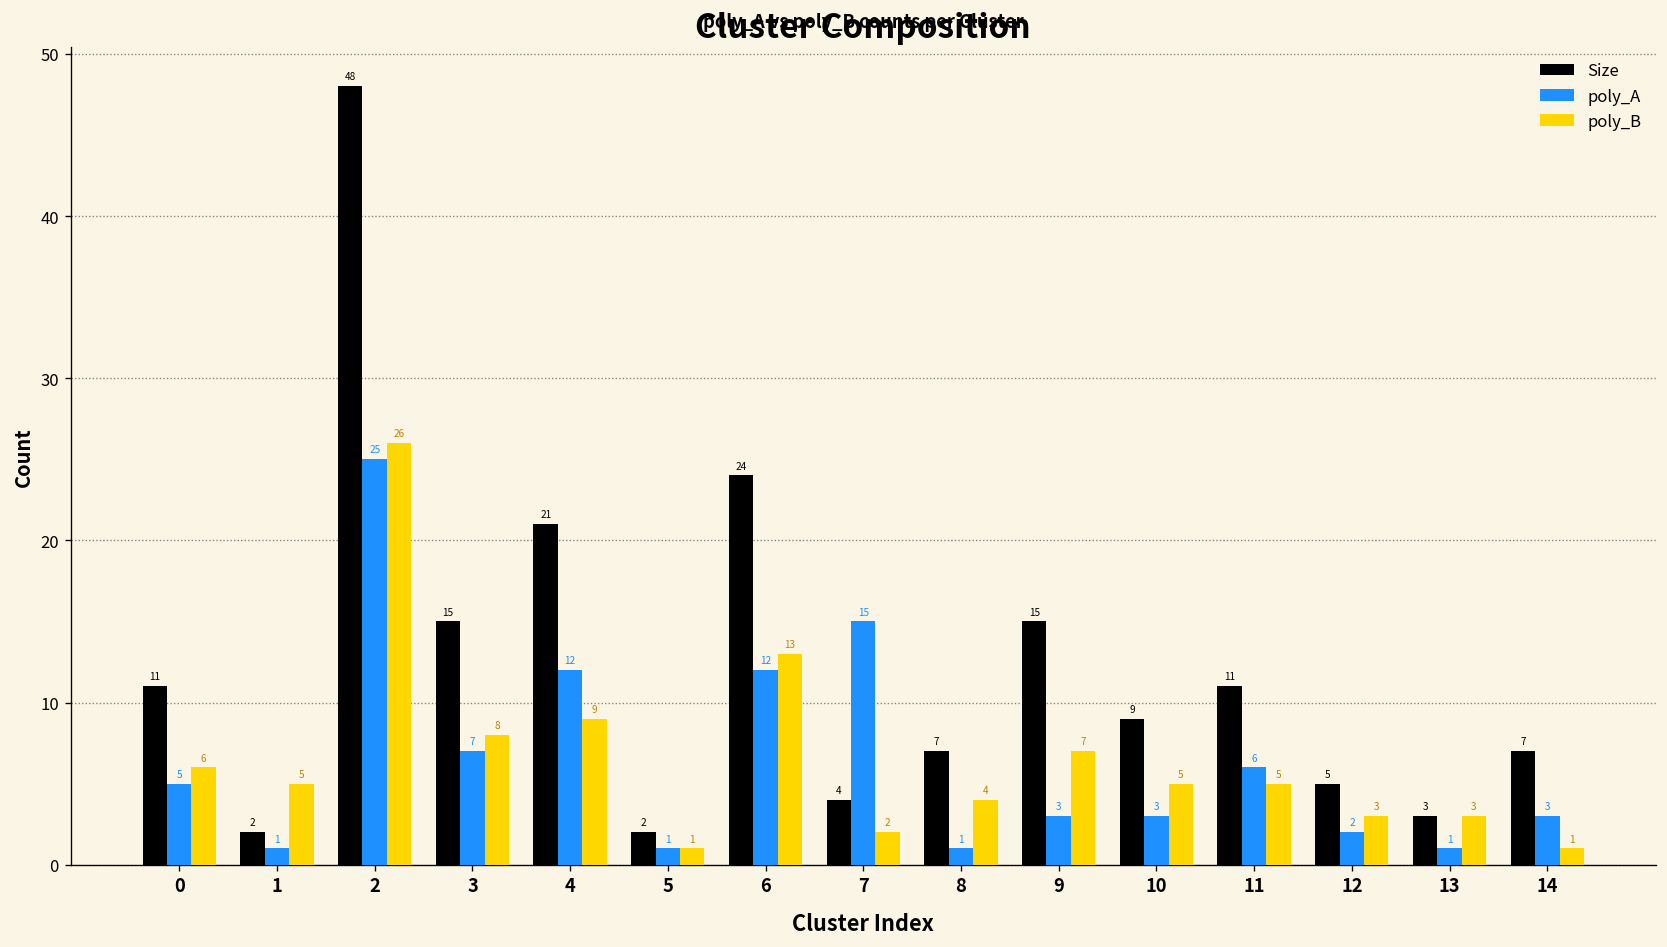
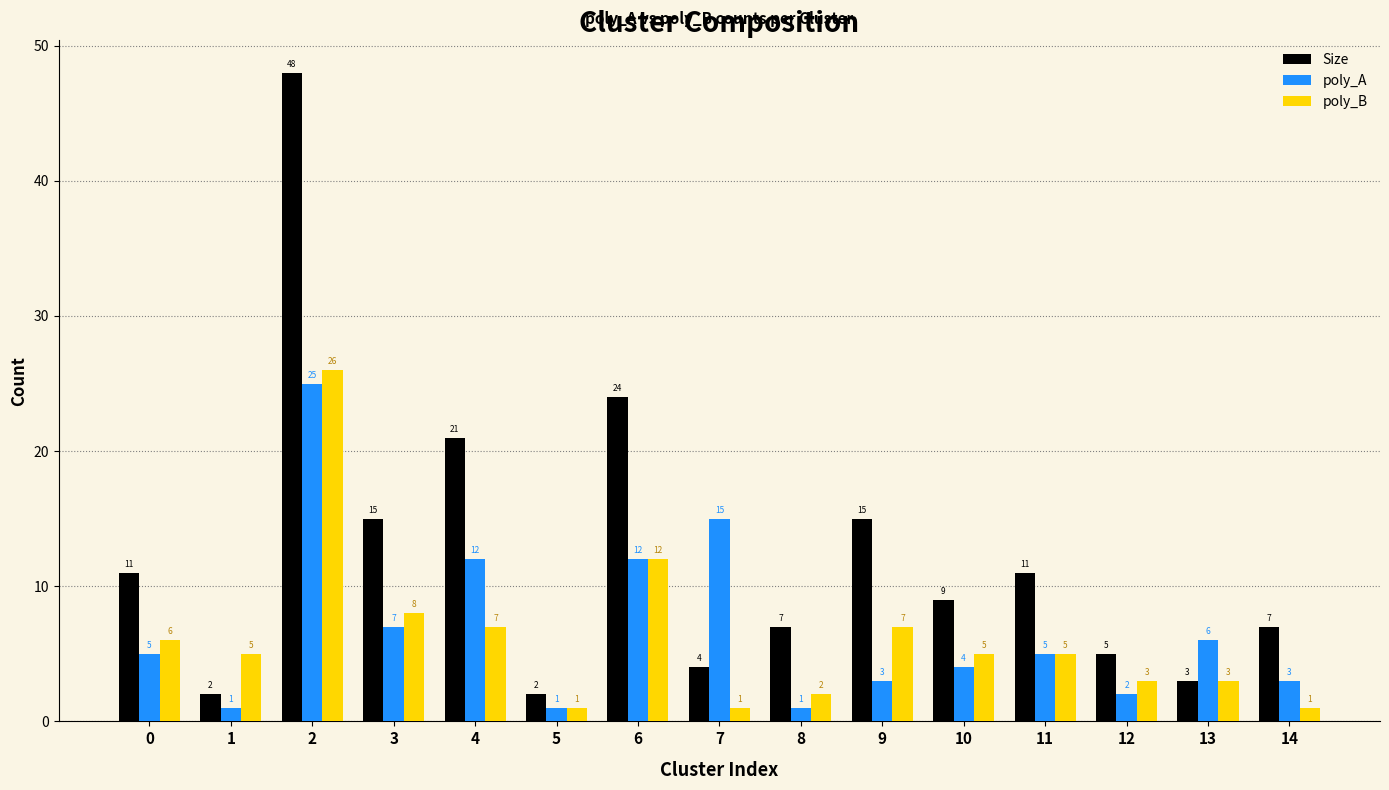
  {
    "Size": {
      "0": 11,
      "1": 2,
      "2": 48,
      "3": 15,
      "4": 21,
      "5": 2,
      "6": 24,
      "7": 4,
      "8": 7,
      "9": 15,
      "10": 9,
      "11": 11,
      "12": 5,
      "13": 3,
      "14": 7
    },
    "poly_A": {
      "0": 5,
      "1": 1,
      "2": 25,
      "3": 7,
      "4": 12,
      "5": 1,
      "6": 12,
      "7": 15,
      "8": 1,
      "9": 3,
-     "10": 3,
-     "11": 6,
+     "10": 4,
+     "11": 5,
      "12": 2,
-     "13": 1,
+     "13": 6,
      "14": 3
    },
    "poly_B": {
      "0": 6,
      "1": 5,
      "2": 26,
      "3": 8,
-     "4": 9,
+     "4": 7,
      "5": 1,
-     "6": 13,
-     "7": 2,
-     "8": 4,
+     "6": 12,
+     "7": 1,
+     "8": 2,
      "9": 7,
      "10": 5,
      "11": 5,
      "12": 3,
      "13": 3,
      "14": 1
    }
  }
